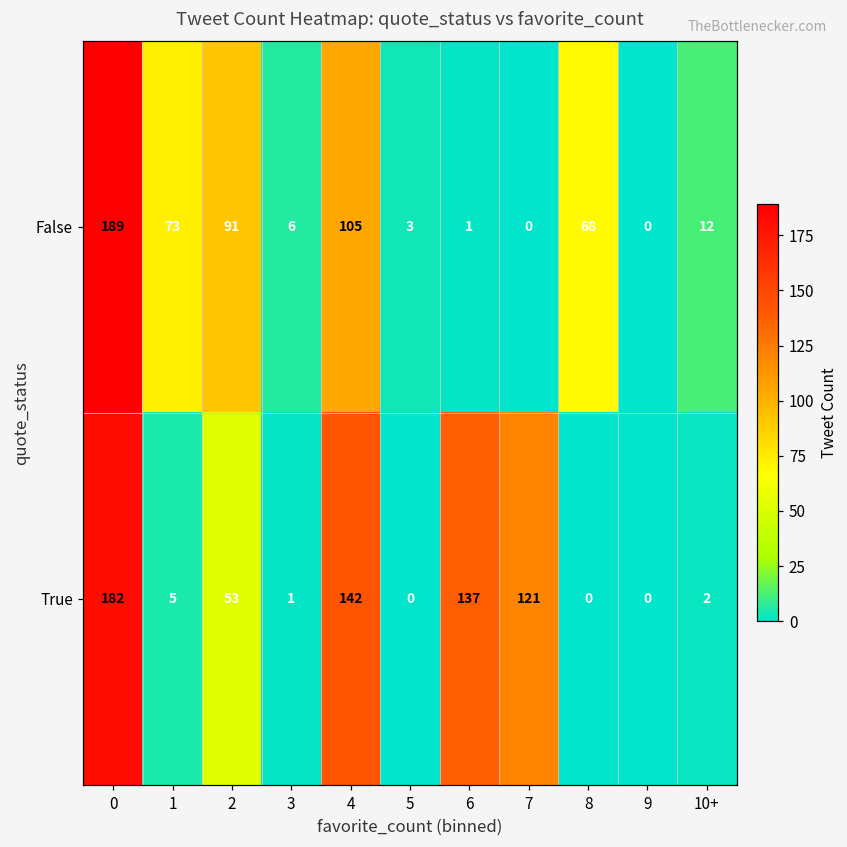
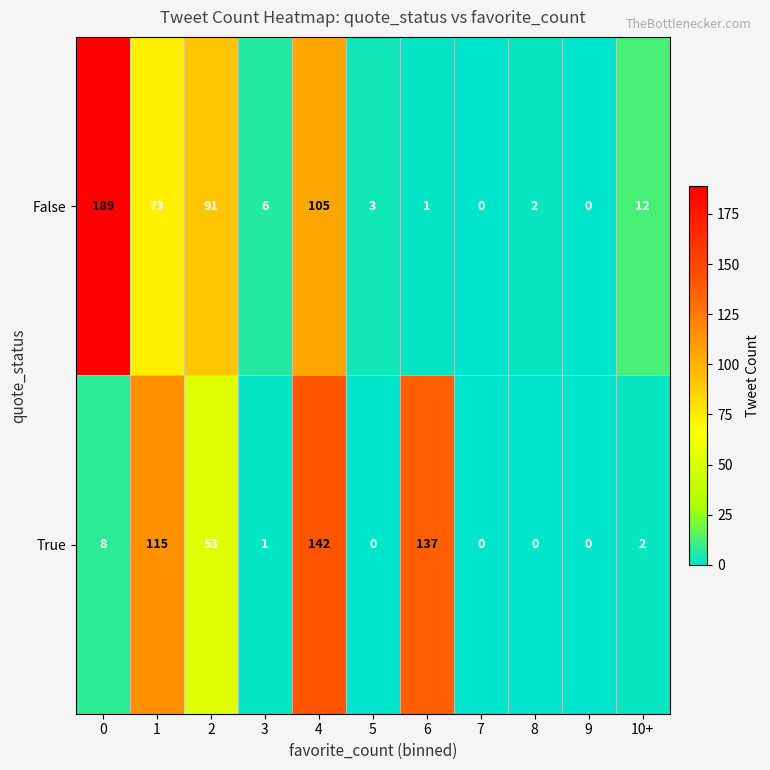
  {
    "False": {
      "0": 189,
      "1": 73,
      "2": 91,
      "3": 6,
      "4": 105,
      "5": 3,
      "6": 1,
      "7": 0,
-     "8": 68,
+     "8": 2,
      "9": 0,
      "10+": 12
    },
    "True": {
-     "0": 182,
-     "1": 5,
+     "0": 8,
+     "1": 115,
      "2": 53,
      "3": 1,
      "4": 142,
      "5": 0,
      "6": 137,
-     "7": 121,
+     "7": 0,
      "8": 0,
      "9": 0,
      "10+": 2
    }
  }
